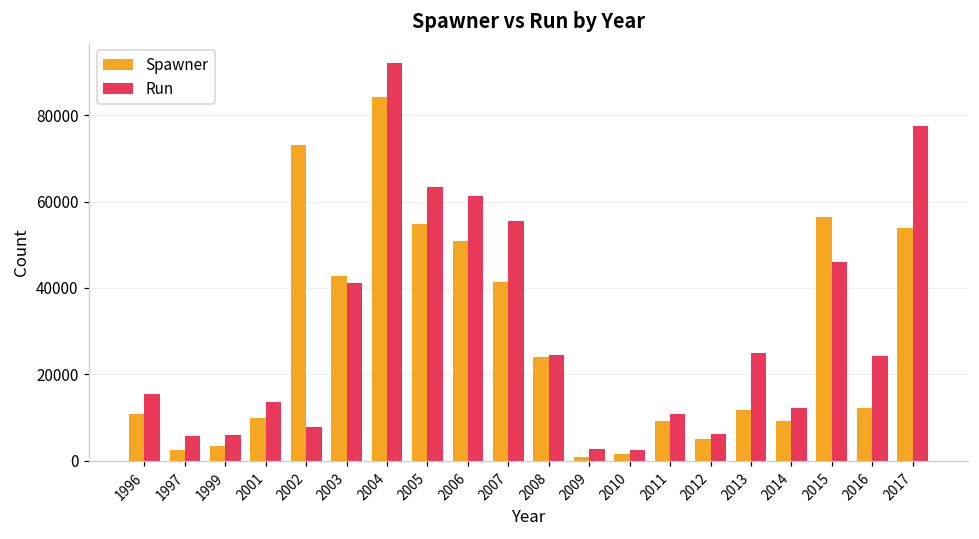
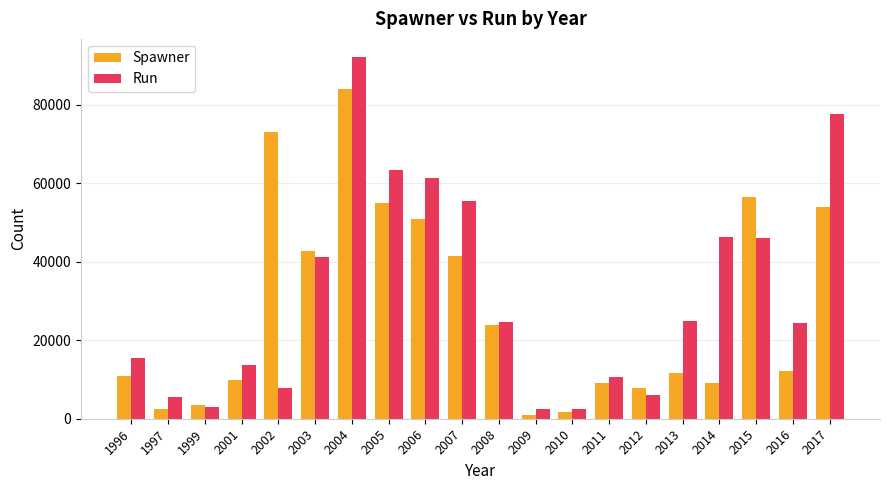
  {
    "Spawner": {
      "1996": 11000,
      "1997": 2000,
      "1999": 3000,
      "2001": 10000,
      "2002": 73000,
      "2003": 43000,
      "2004": 84000,
      "2005": 55000,
      "2006": 51000,
      "2007": 41000,
      "2008": 24000,
      "2009": 1000,
      "2010": 2000,
      "2011": 9000,
-     "2012": 5000,
+     "2012": 8000,
      "2013": 12000,
      "2014": 9000,
      "2015": 56000,
      "2016": 12000,
      "2017": 54000
    },
    "Run": {
      "1996": 15000,
      "1997": 6000,
-     "1999": 6000,
+     "1999": 3000,
      "2001": 14000,
      "2002": 8000,
      "2003": 41000,
      "2004": 92000,
      "2005": 63000,
      "2006": 61000,
      "2007": 55000,
      "2008": 25000,
      "2009": 3000,
      "2010": 2000,
      "2011": 11000,
      "2012": 6000,
      "2013": 25000,
-     "2014": 12000,
+     "2014": 46000,
      "2015": 46000,
      "2016": 24000,
      "2017": 78000
    }
  }
